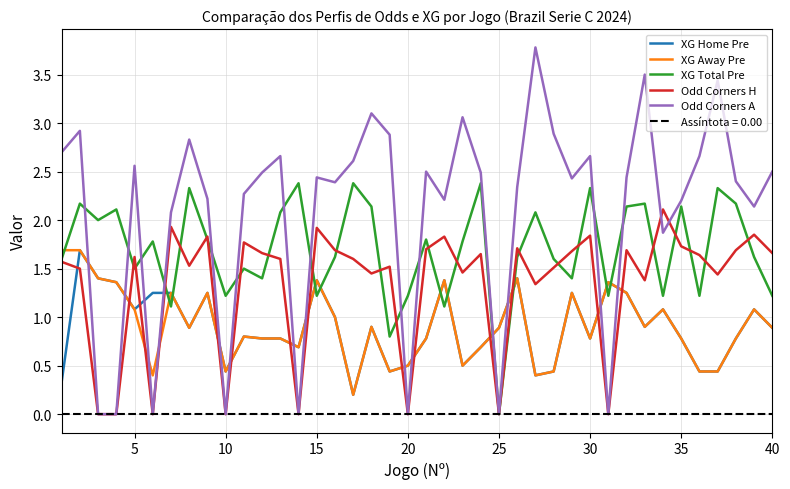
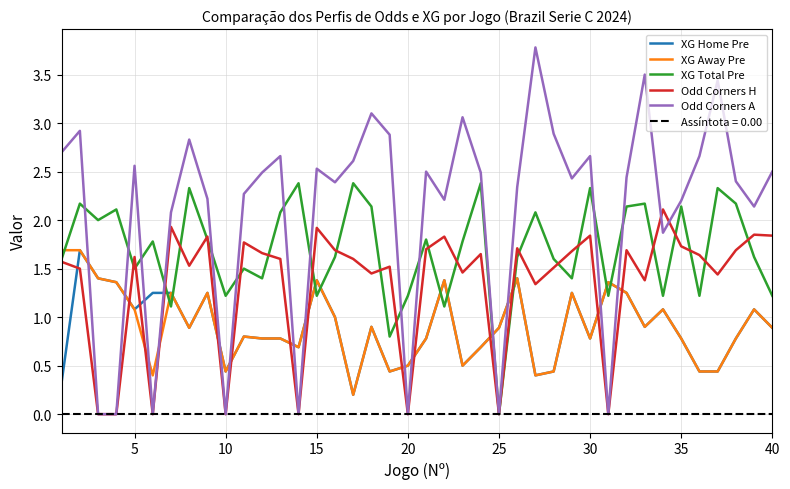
  {
    "XG Total Pre": {
      "5": 1.5,
      "10": 1.2,
      "15": 1.2,
      "20": 1.2,
      "30": 2.3,
      "35": 2.1,
      "40": 1.2
    },
    "Odd Corners H": {
      "5": 1.6,
      "15": 1.9,
      "30": 1.8,
      "35": 1.7,
-     "40": 1.7
+     "40": 1.8
    },
    "Odd Corners A": {
      "5": 2.6,
-     "15": 2.4,
+     "15": 2.5,
      "30": 2.7,
      "35": 2.2,
      "40": 2.5
    }
  }
